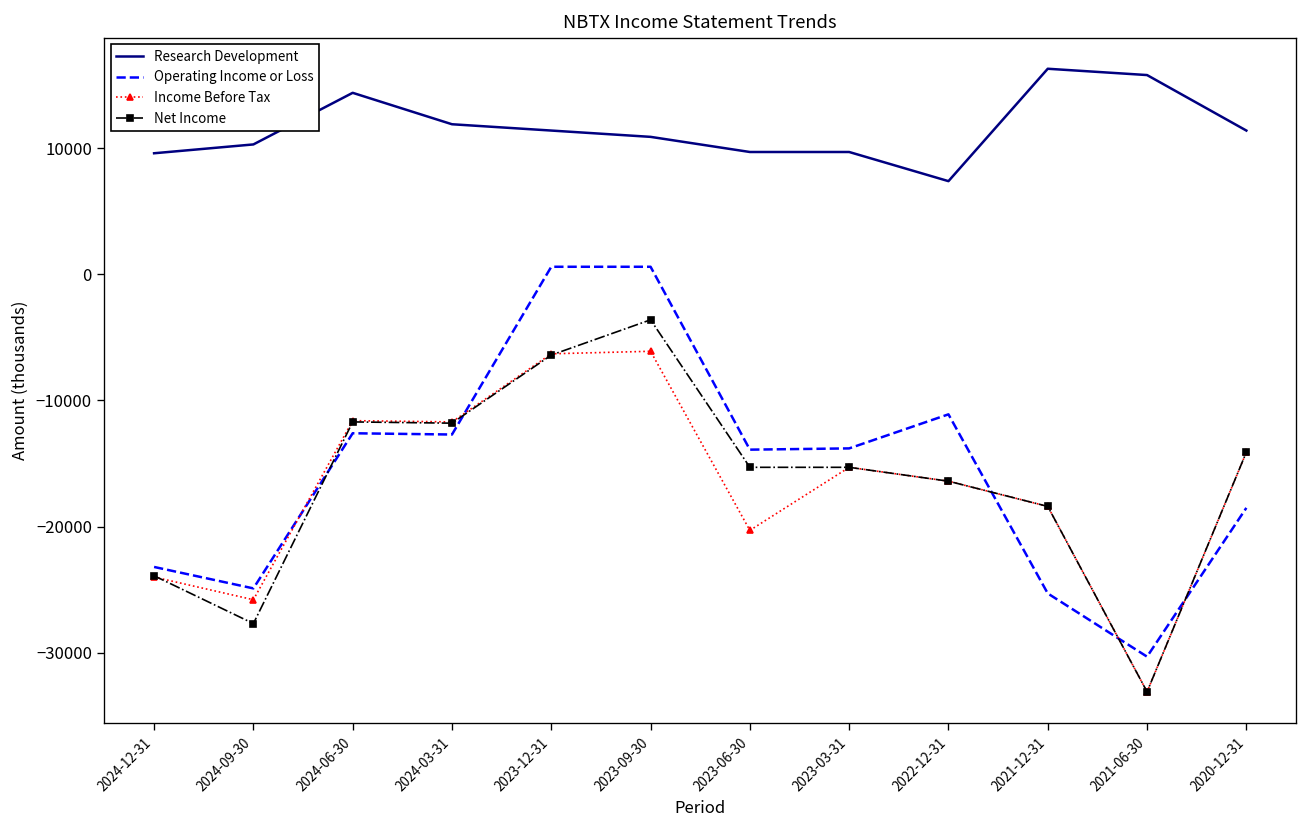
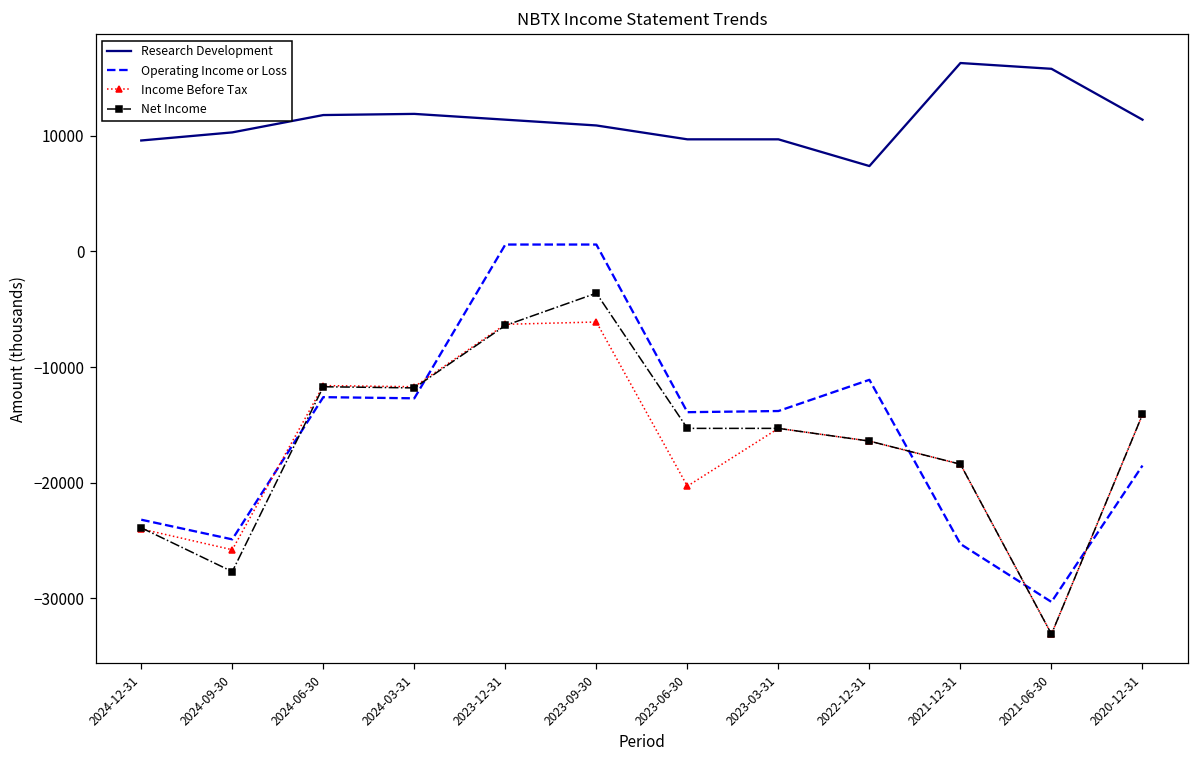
  {
    "Research Development": {
      "2024-12-31": 9600,
      "2024-09-30": 10300,
-     "2024-06-30": 14400,
+     "2024-06-30": 11800,
      "2024-03-31": 11900,
      "2023-12-31": 11400,
      "2023-09-30": 10900,
      "2023-06-30": 9700,
      "2023-03-31": 9700,
      "2022-12-31": 7400,
      "2021-12-31": 16300,
      "2021-06-30": 15800,
      "2020-12-31": 11400
    },
    "Operating Income or Loss": {
      "2024-12-31": -23200,
      "2024-09-30": -24900,
      "2024-06-30": -12600,
      "2024-03-31": -12700,
      "2023-12-31": 600,
      "2023-09-30": 600,
      "2023-06-30": -13900,
      "2023-03-31": -13800,
      "2022-12-31": -11100,
      "2021-12-31": -25300,
      "2021-06-30": -30300,
      "2020-12-31": -18500
    },
    "Income Before Tax": {
      "2024-09-30": -25800,
      "2023-09-30": -6100,
      "2023-06-30": -20300
    },
    "Net Income": {
      "2024-09-30": -27700,
      "2023-09-30": -3600,
      "2023-06-30": -15300
    }
  }
